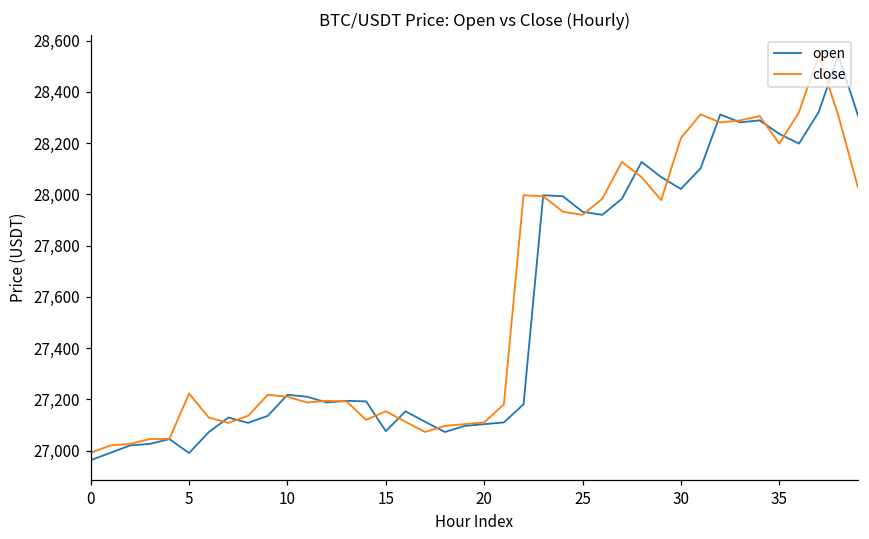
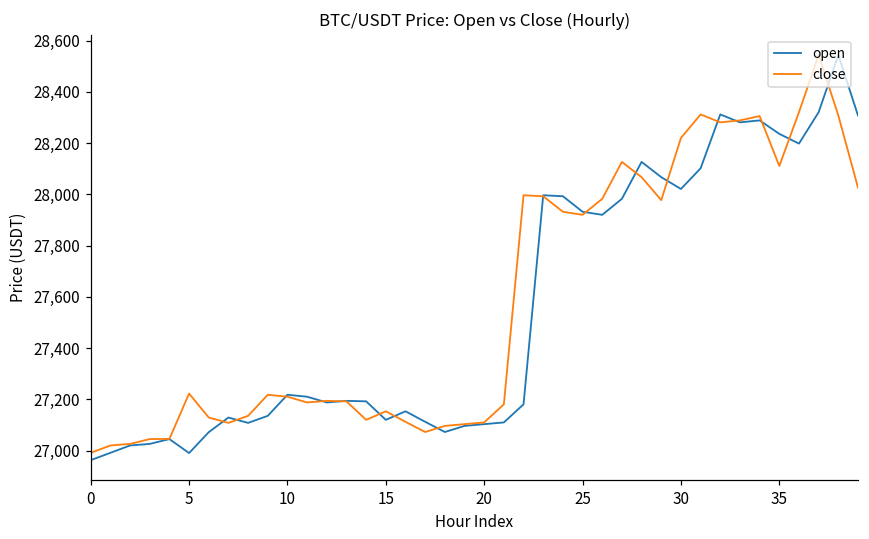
  {
    "open": {
      "0": "26,960",
      "5": "26,990",
-     "15": "27,080",
+     "15": "27,120",
      "25": "27,930",
      "30": "28,020",
      "35": "28,240"
    },
    "close": {
      "0": "26,990",
      "5": "27,220",
      "15": "27,150",
      "25": "27,920",
      "30": "28,220",
-     "35": "28,200"
+     "35": "28,110"
    }
  }
